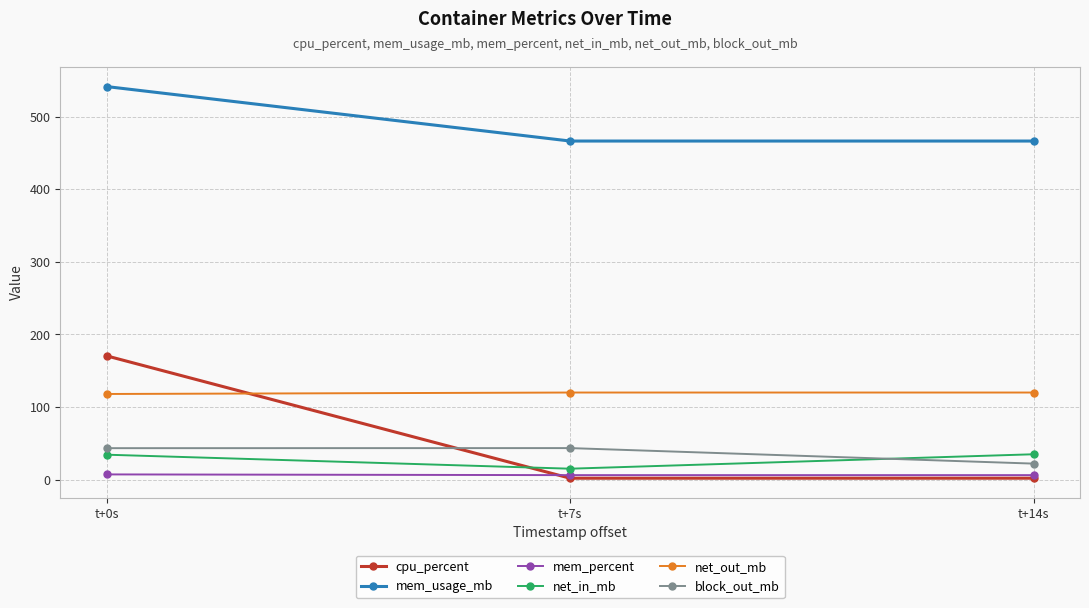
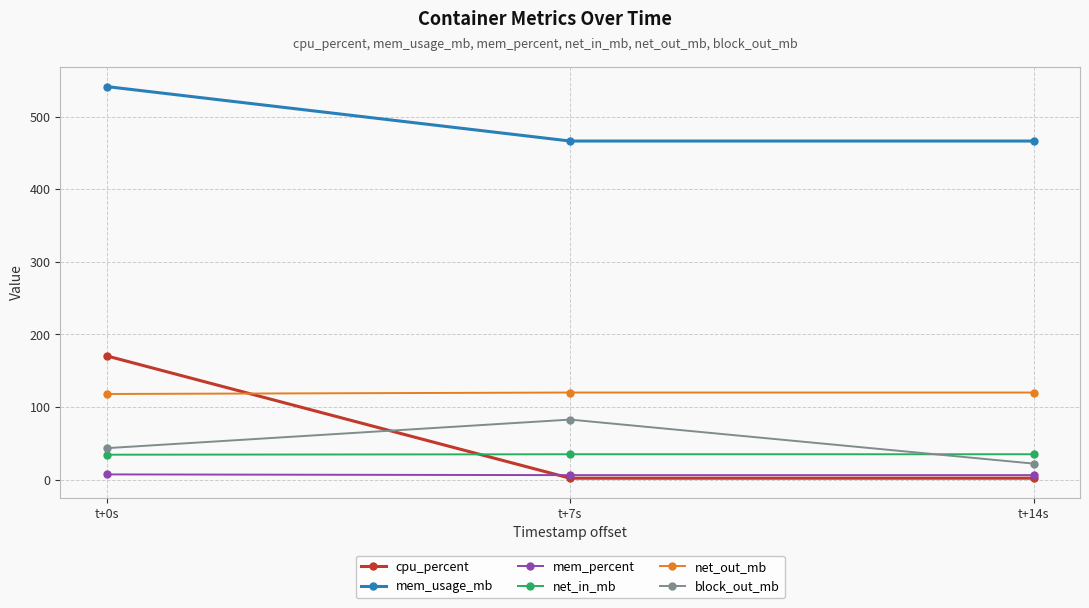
  {
    "cpu_percent": {
      "t+0s": 170,
      "t+7s": 0,
      "t+14s": 0
    },
    "mem_usage_mb": {
      "t+0s": 540,
      "t+7s": 470,
      "t+14s": 470
    },
    "mem_percent": {
      "t+0s": 10,
      "t+7s": 10,
      "t+14s": 10
    },
    "net_in_mb": {
      "t+0s": 30,
-     "t+7s": 20,
+     "t+7s": 30,
      "t+14s": 30
    },
    "net_out_mb": {
      "t+0s": 120,
      "t+7s": 120,
      "t+14s": 120
    },
    "block_out_mb": {
      "t+0s": 40,
-     "t+7s": 40,
+     "t+7s": 80,
      "t+14s": 20
    }
  }
